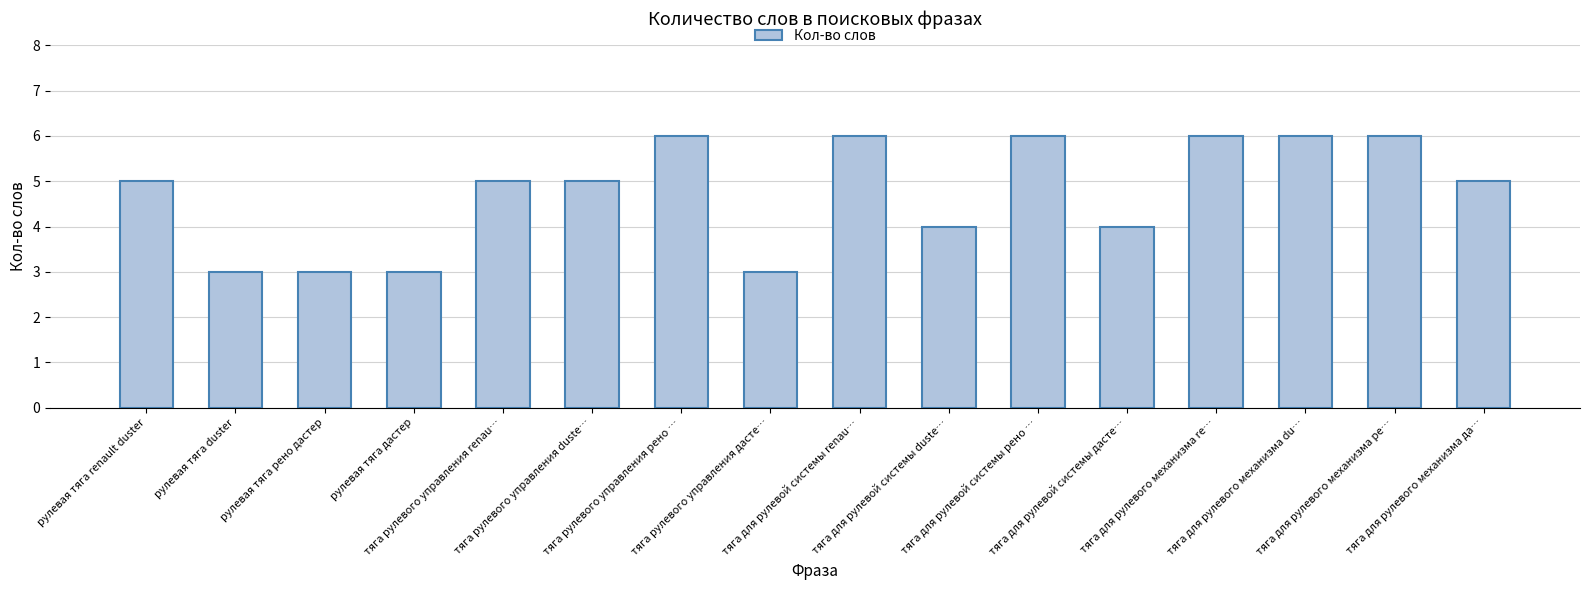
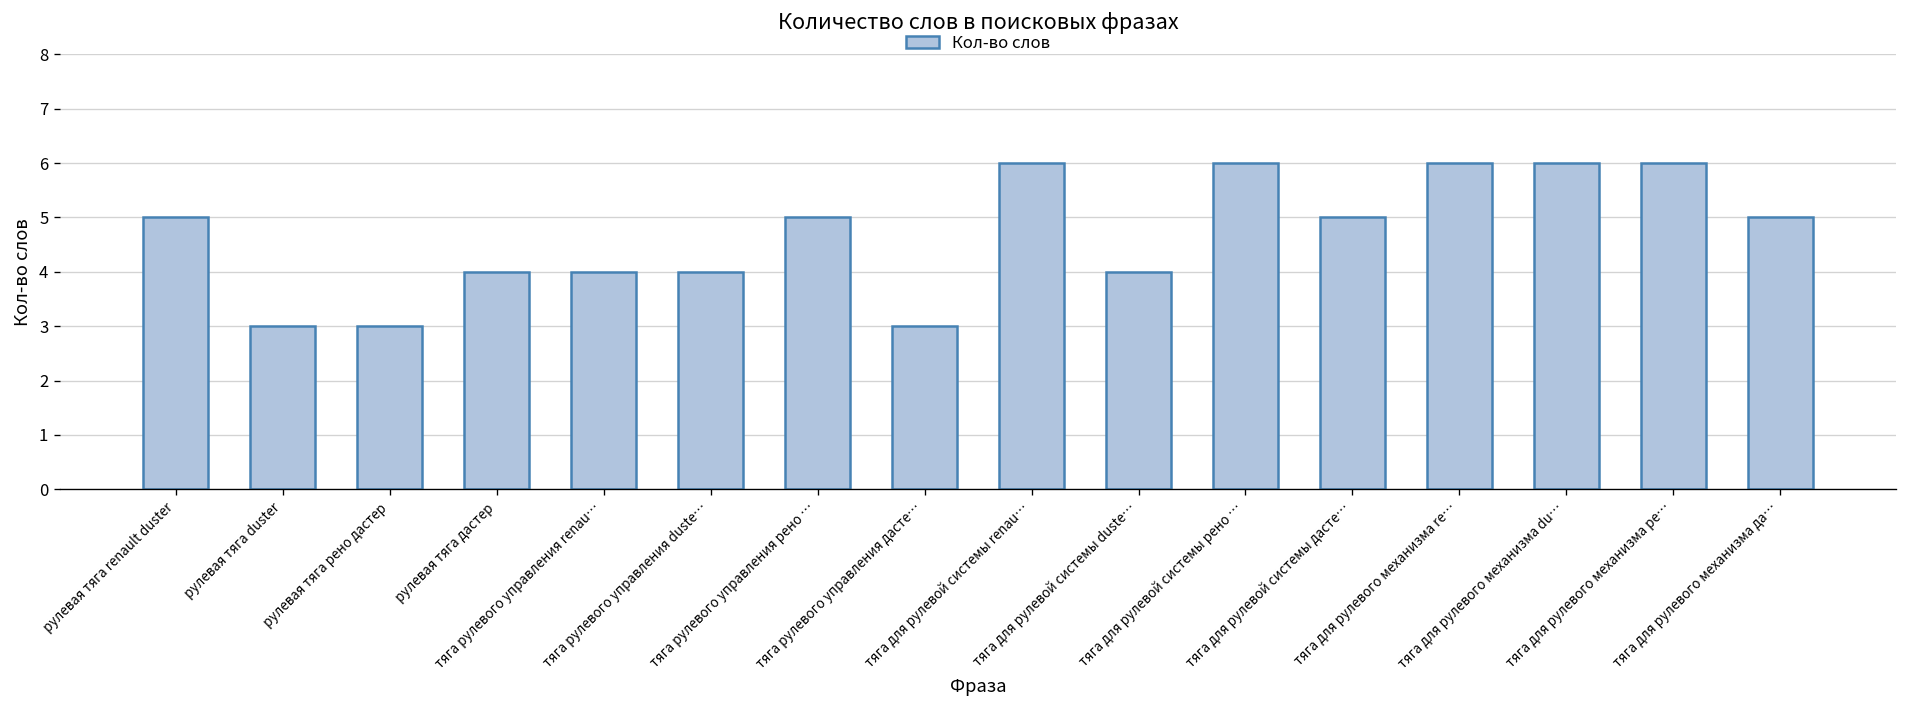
  {
    "рулевая тяга renault duster": 5,
    "рулевая тяга duster": 3,
    "рулевая тяга рено дастер": 3,
-   "рулевая тяга дастер": 3,
-   "тяга рулевого управления renau…": 5,
-   "тяга рулевого управления duste…": 5,
-   "тяга рулевого управления рено …": 6,
+   "рулевая тяга дастер": 4,
+   "тяга рулевого управления renau…": 4,
+   "тяга рулевого управления duste…": 4,
+   "тяга рулевого управления рено …": 5,
    "тяга рулевого управления дасте…": 3,
    "тяга для рулевой системы renau…": 6,
    "тяга для рулевой системы duste…": 4,
    "тяга для рулевой системы рено …": 6,
-   "тяга для рулевой системы дасте…": 4,
+   "тяга для рулевой системы дасте…": 5,
    "тяга для рулевого механизма re…": 6,
    "тяга для рулевого механизма du…": 6,
    "тяга для рулевого механизма ре…": 6,
    "тяга для рулевого механизма да…": 5
  }
